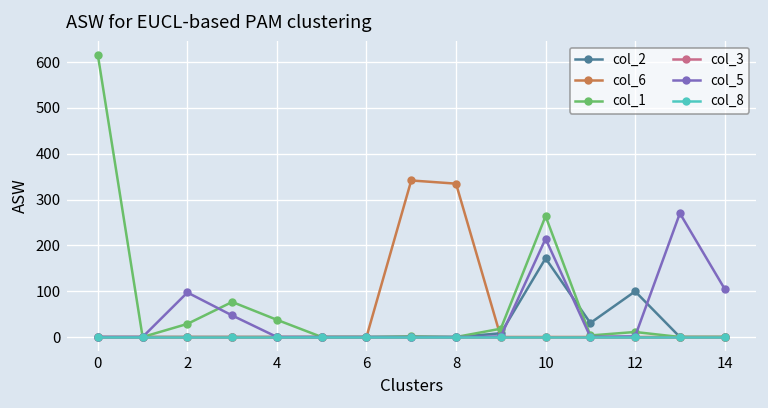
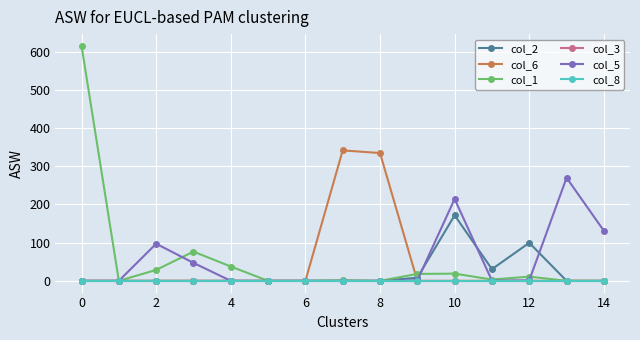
  {
    "col_2": {
      "10": 170,
      "12": 100
    },
    "col_6": {
      "8": 330
    },
    "col_1": {
      "0": 620,
      "2": 30,
      "4": 40,
-     "10": 260,
+     "10": 20,
      "12": 10
    },
    "col_5": {
      "2": 100,
      "10": 210,
-     "14": 110
+     "14": 130
    }
  }
